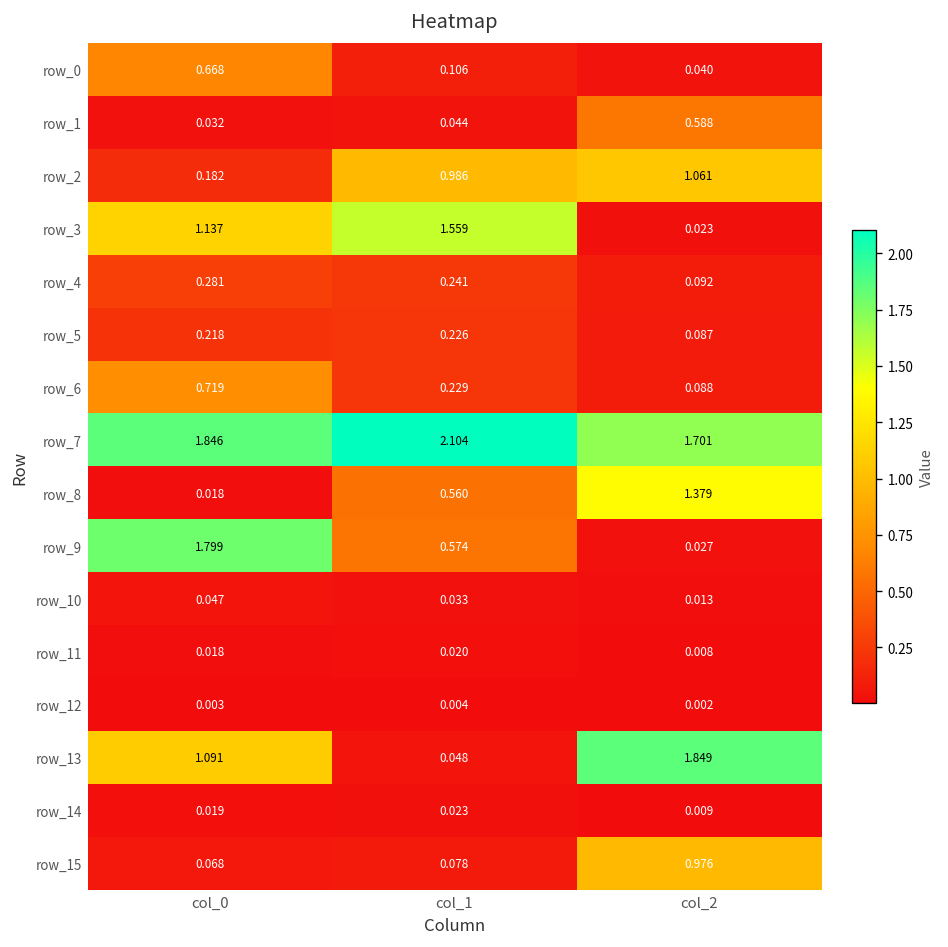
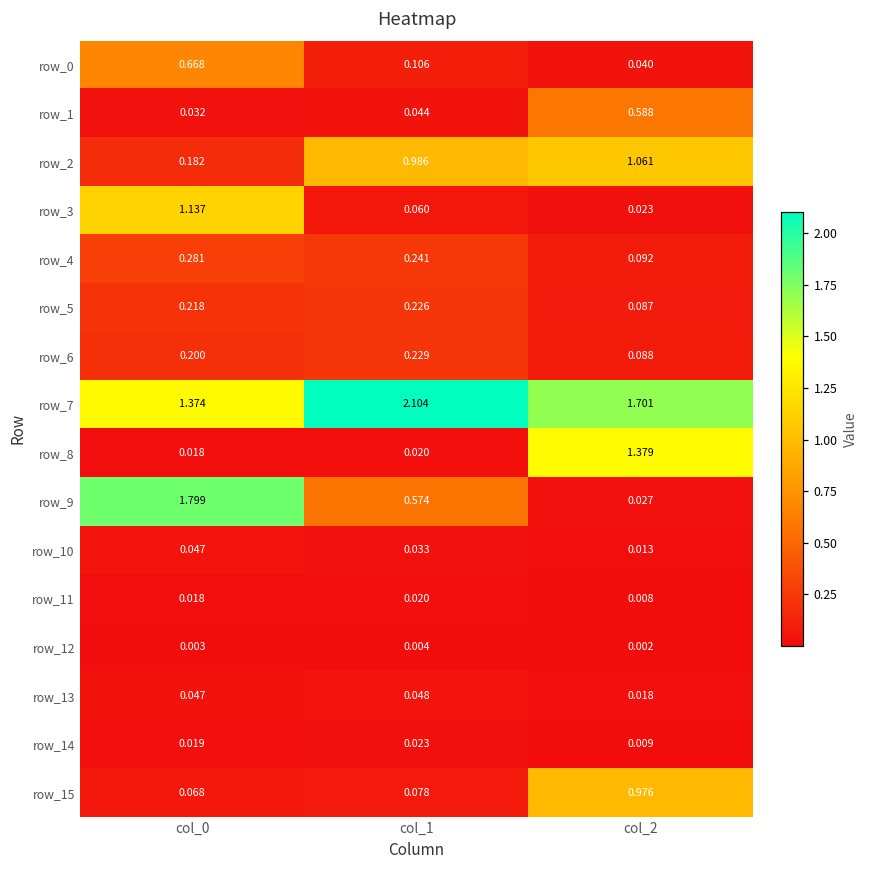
  {
    "row_0": {
      "col_0": 0.668,
      "col_1": 0.106,
      "col_2": 0.040
    },
    "row_1": {
      "col_0": 0.032,
      "col_1": 0.044,
      "col_2": 0.588
    },
    "row_2": {
      "col_0": 0.182,
      "col_1": 0.986,
      "col_2": 1.061
    },
    "row_3": {
      "col_0": 1.137,
-     "col_1": 1.559,
+     "col_1": 0.060,
      "col_2": 0.023
    },
    "row_4": {
      "col_0": 0.281,
      "col_1": 0.241,
      "col_2": 0.092
    },
    "row_5": {
      "col_0": 0.218,
      "col_1": 0.226,
      "col_2": 0.087
    },
    "row_6": {
-     "col_0": 0.719,
+     "col_0": 0.200,
      "col_1": 0.229,
      "col_2": 0.088
    },
    "row_7": {
-     "col_0": 1.846,
+     "col_0": 1.374,
      "col_1": 2.104,
      "col_2": 1.701
    },
    "row_8": {
      "col_0": 0.018,
-     "col_1": 0.560,
+     "col_1": 0.020,
      "col_2": 1.379
    },
    "row_9": {
      "col_0": 1.799,
      "col_1": 0.574,
      "col_2": 0.027
    },
    "row_10": {
      "col_0": 0.047,
      "col_1": 0.033,
      "col_2": 0.013
    },
    "row_11": {
      "col_0": 0.018,
      "col_1": 0.020,
      "col_2": 0.008
    },
    "row_12": {
      "col_0": 0.003,
      "col_1": 0.004,
      "col_2": 0.002
    },
    "row_13": {
-     "col_0": 1.091,
+     "col_0": 0.047,
      "col_1": 0.048,
-     "col_2": 1.849
+     "col_2": 0.018
    },
    "row_14": {
      "col_0": 0.019,
      "col_1": 0.023,
      "col_2": 0.009
    },
    "row_15": {
      "col_0": 0.068,
      "col_1": 0.078,
      "col_2": 0.976
    }
  }
